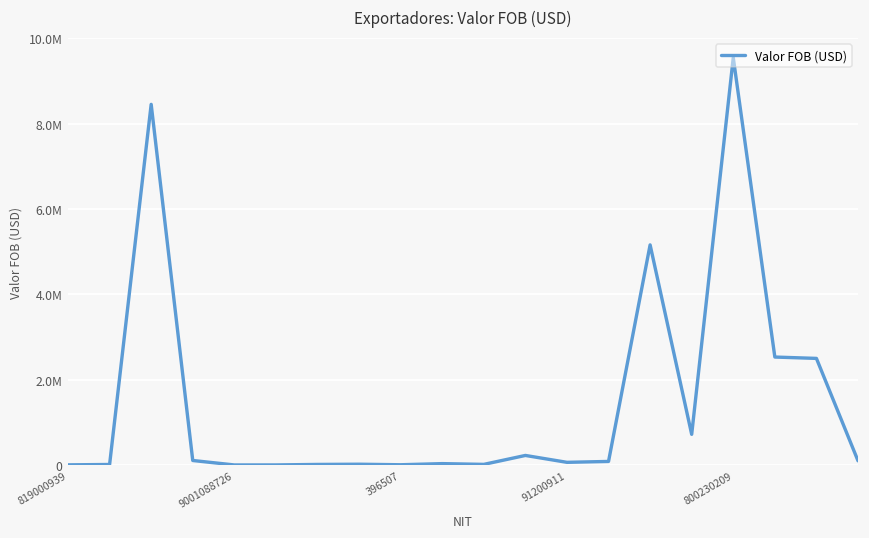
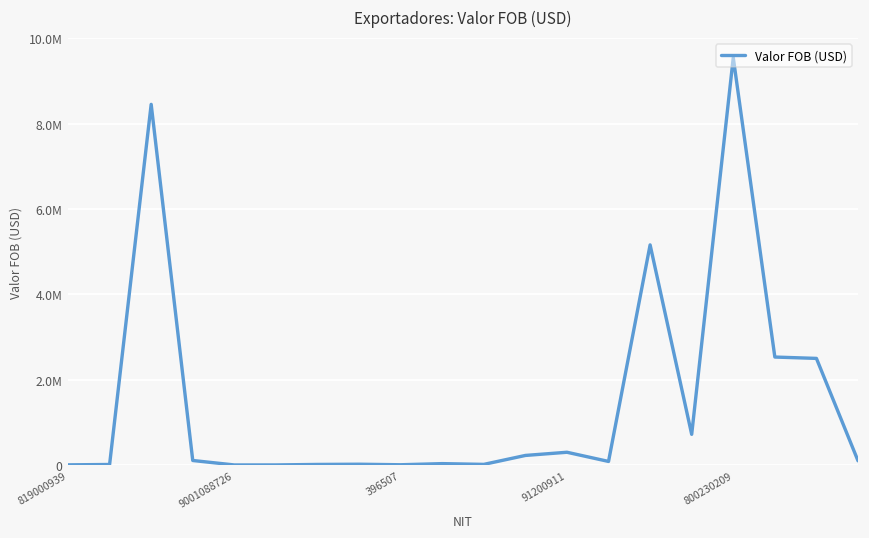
  {
    "819000939": 0,
    "9001088726": 0,
    "396507": 0,
-   "91200911": 100000
+   "91200911": 300000
  }
